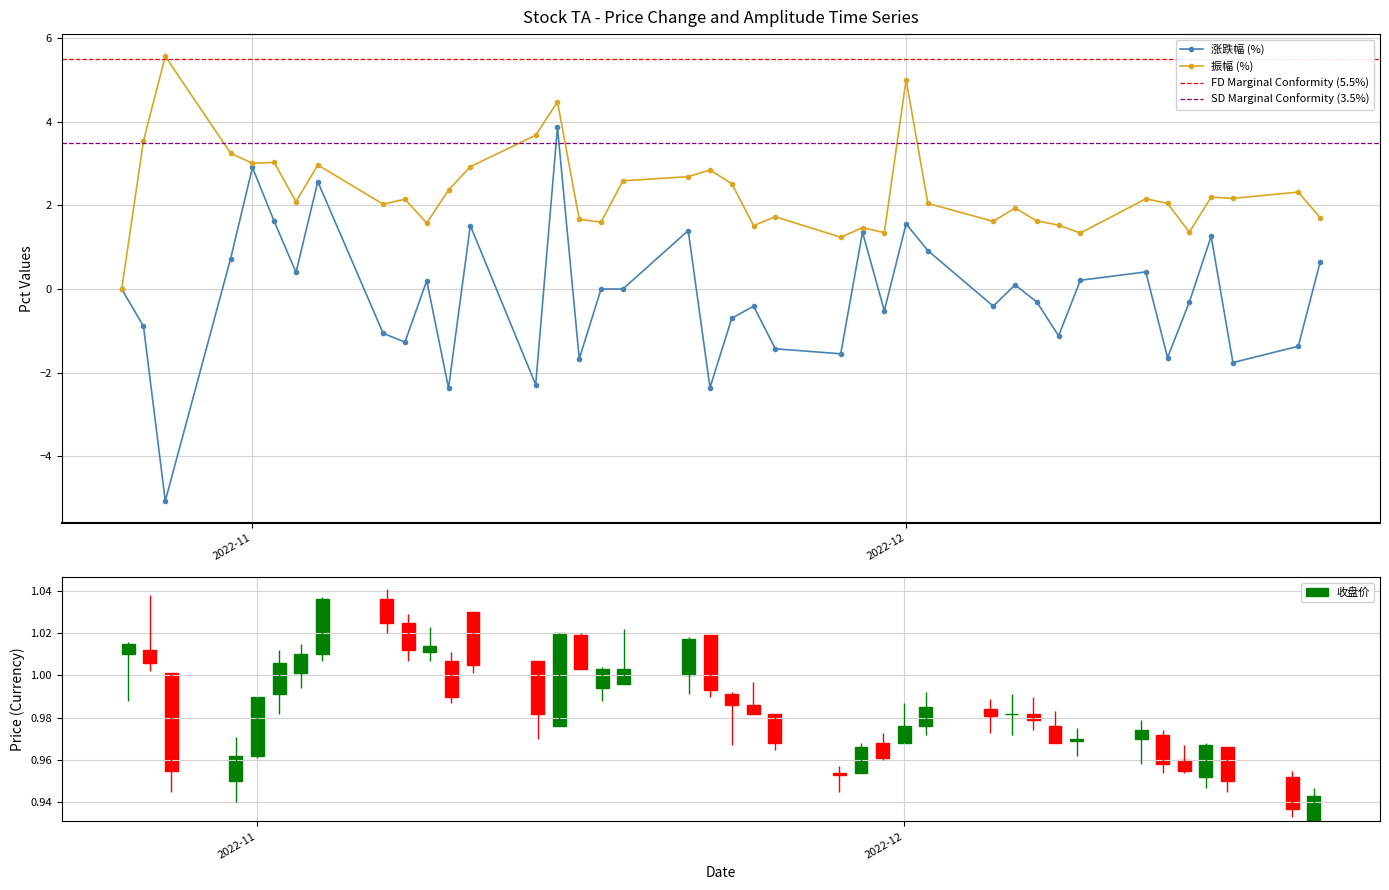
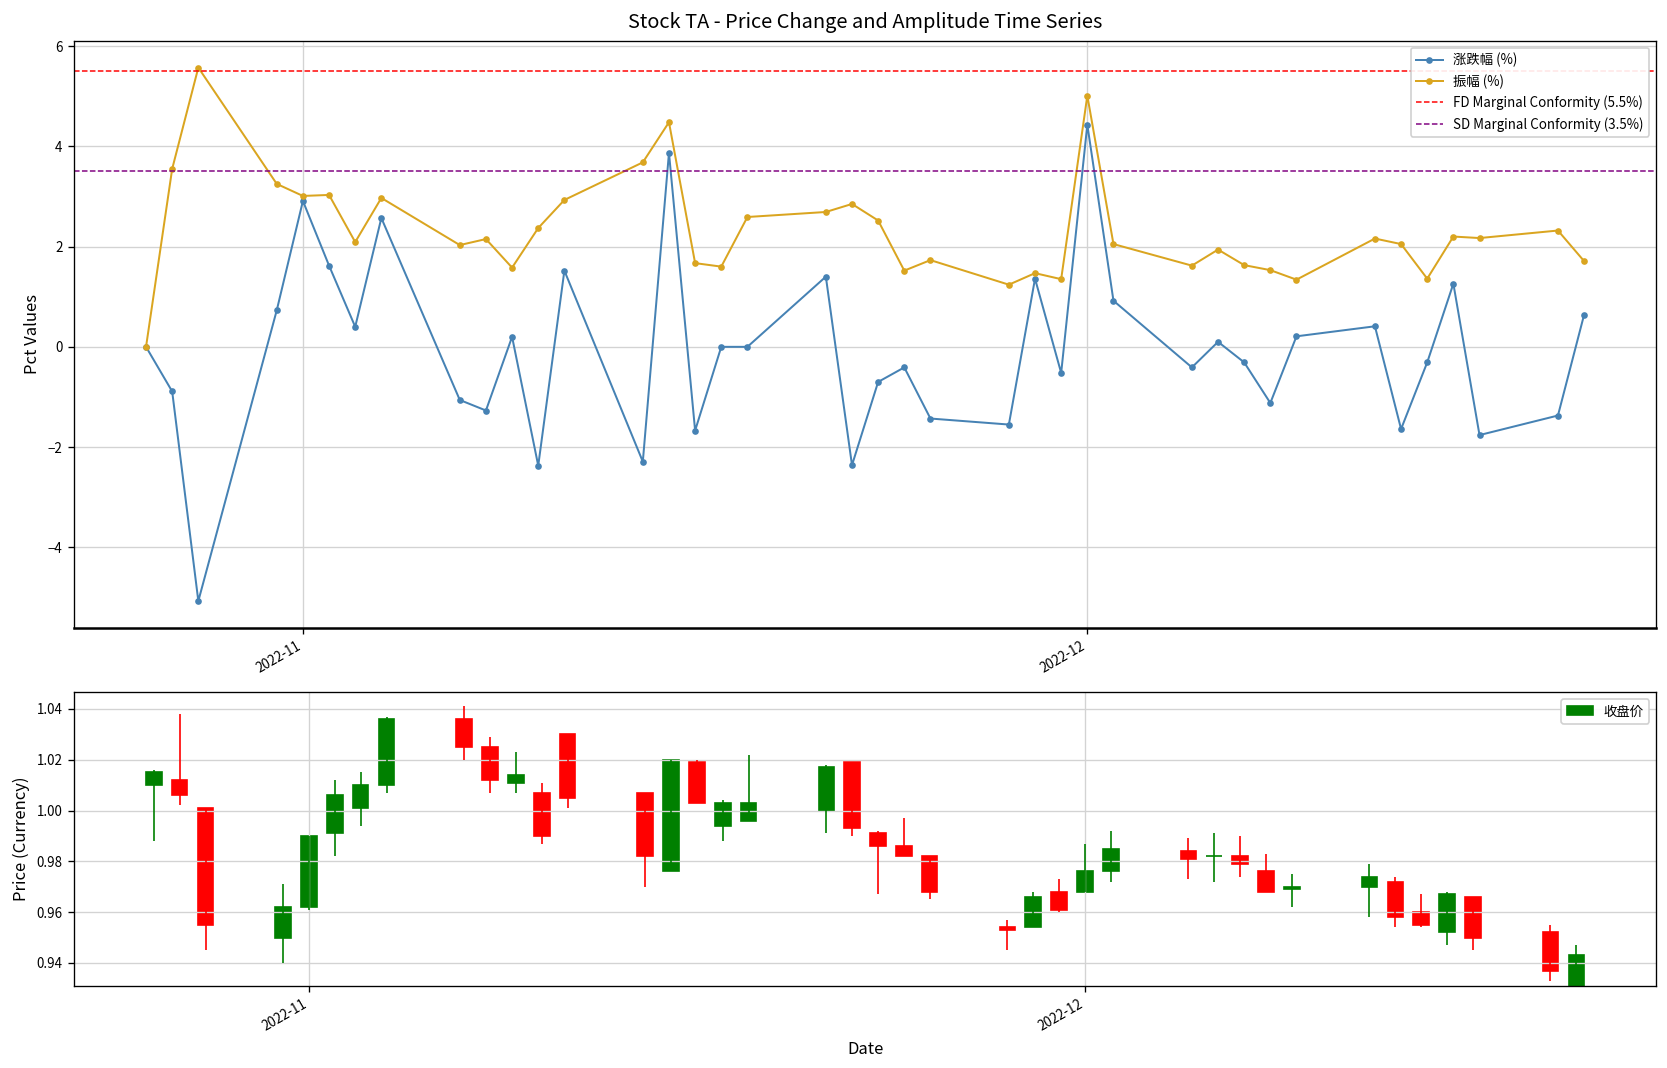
  {
    "Stock TA - Price Change and Amplitude Time Series": {
      "涨跌幅 (%)": {
        "2022-11": 2.9,
-       "2022-12": 1.6
+       "2022-12": 4.4
      },
      "振幅 (%)": {
        "2022-11": 3.0,
        "2022-12": 5.0
      }
    }
  }
